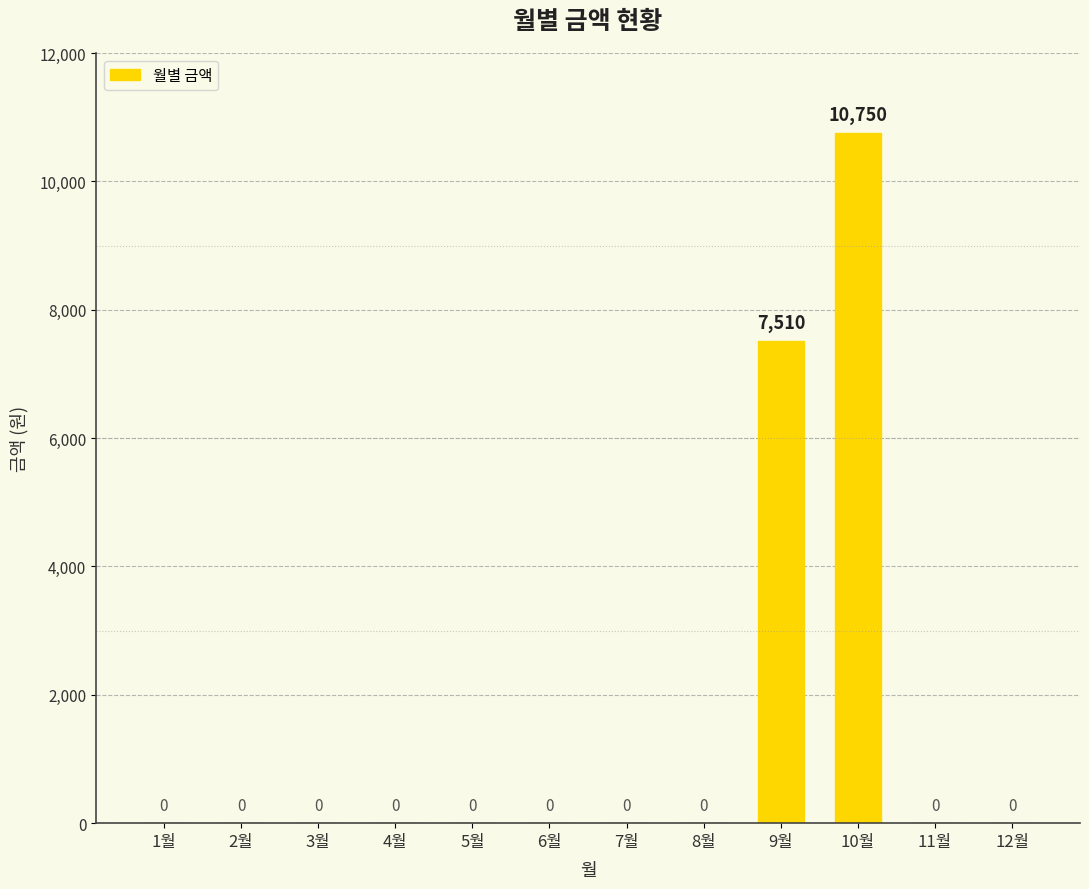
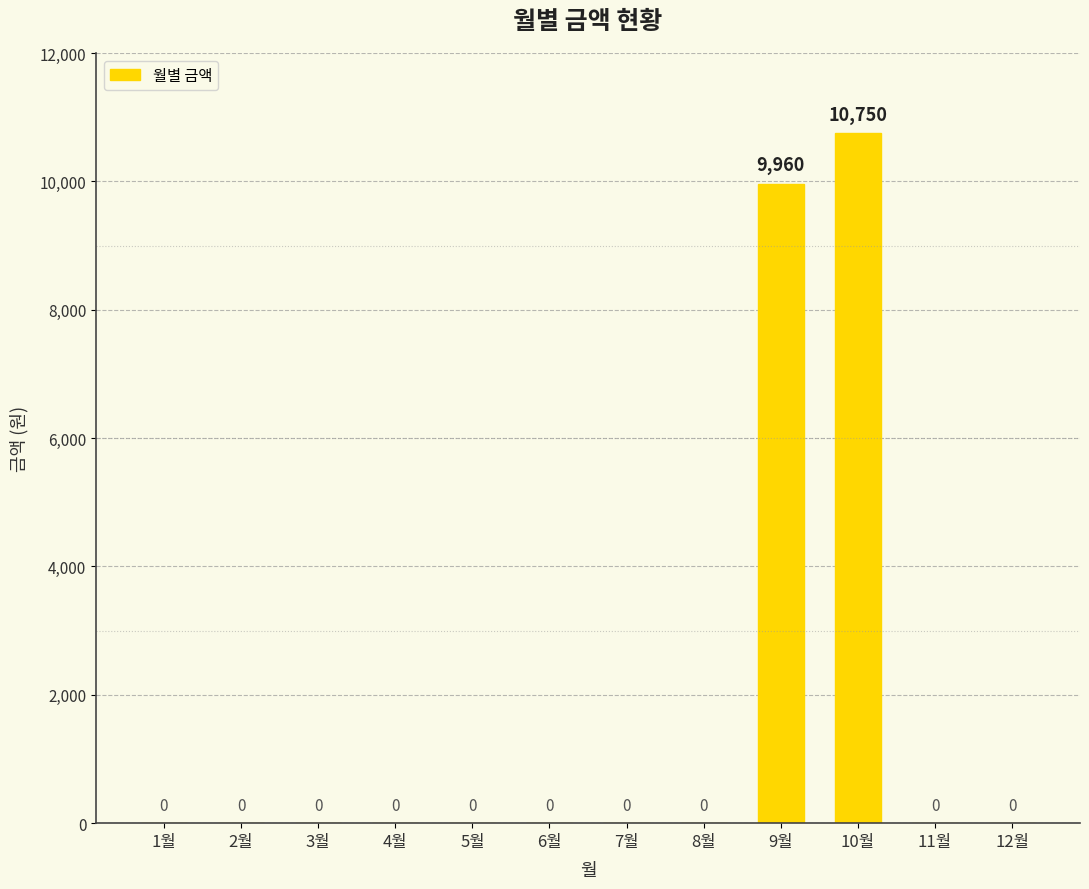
  {
    "1월": "0",
    "2월": "0",
    "3월": "0",
    "4월": "0",
    "5월": "0",
    "6월": "0",
    "7월": "0",
    "8월": "0",
-   "9월": "7,510",
+   "9월": "9,960",
    "10월": "10,750",
    "11월": "0",
    "12월": "0"
  }
